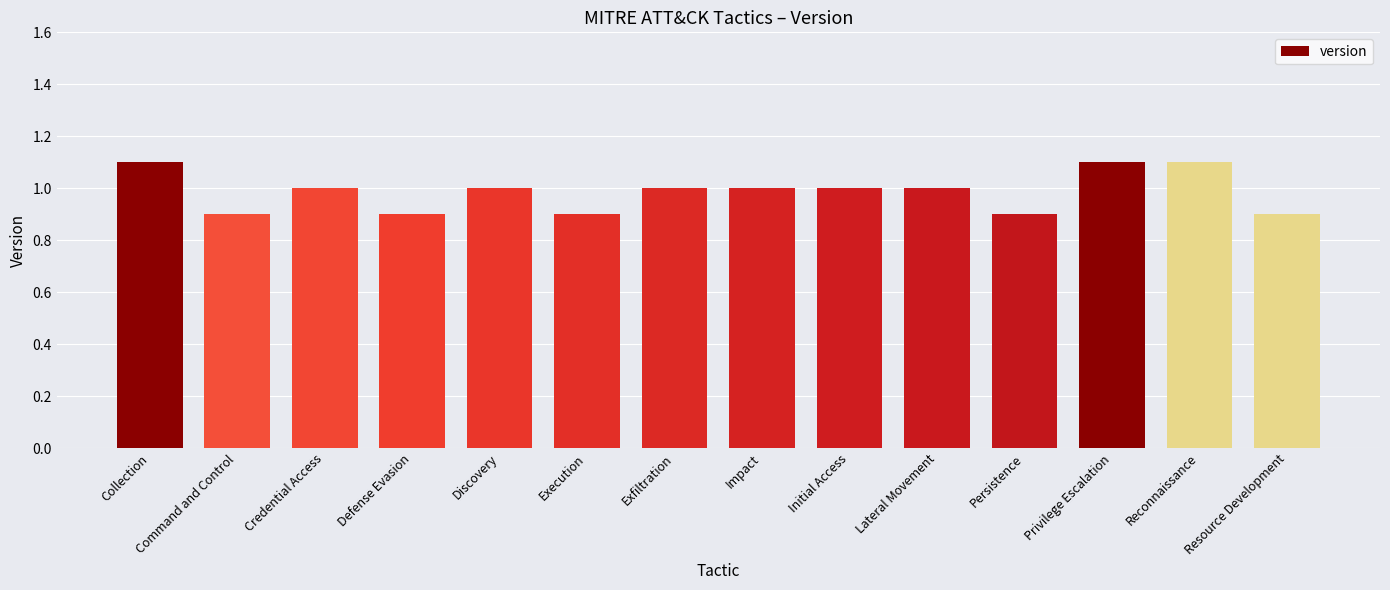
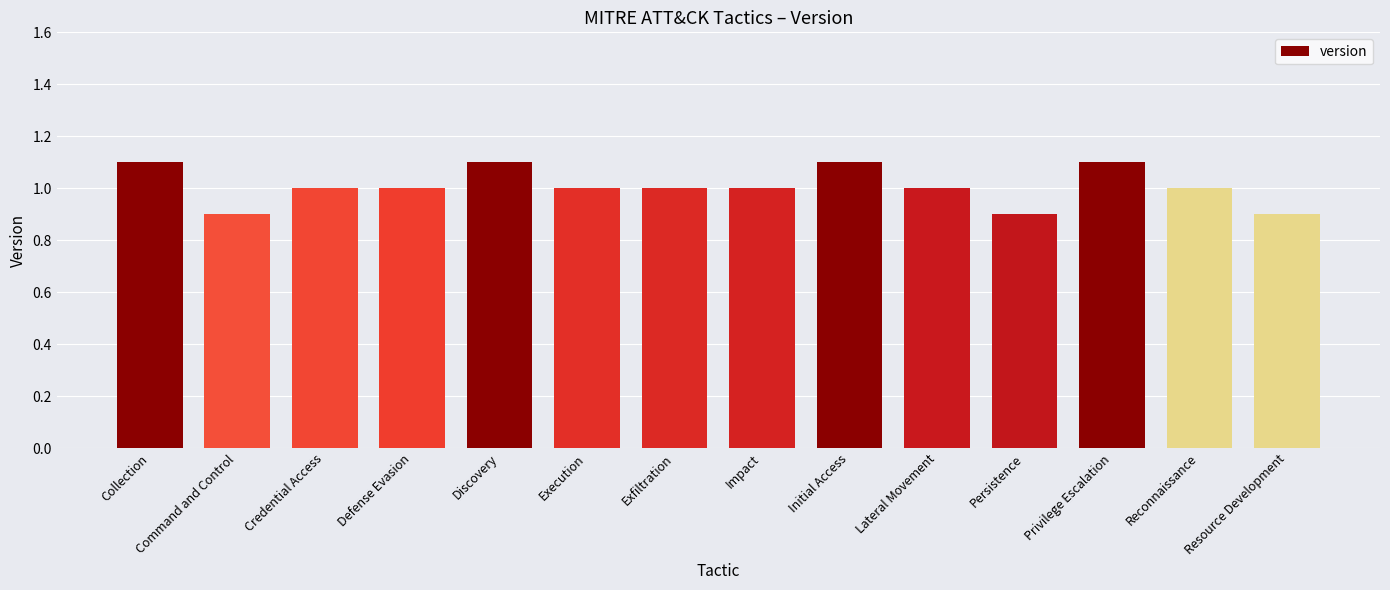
  {
    "Collection": 1.1,
    "Command and Control": 0.9,
    "Credential Access": 1.0,
-   "Defense Evasion": 0.9,
-   "Discovery": 1.0,
-   "Execution": 0.9,
+   "Defense Evasion": 1.0,
+   "Discovery": 1.1,
+   "Execution": 1.0,
    "Exfiltration": 1.0,
    "Impact": 1.0,
-   "Initial Access": 1.0,
+   "Initial Access": 1.1,
    "Lateral Movement": 1.0,
    "Persistence": 0.9,
    "Privilege Escalation": 1.1,
-   "Reconnaissance": 1.1,
+   "Reconnaissance": 1.0,
    "Resource Development": 0.9
  }
